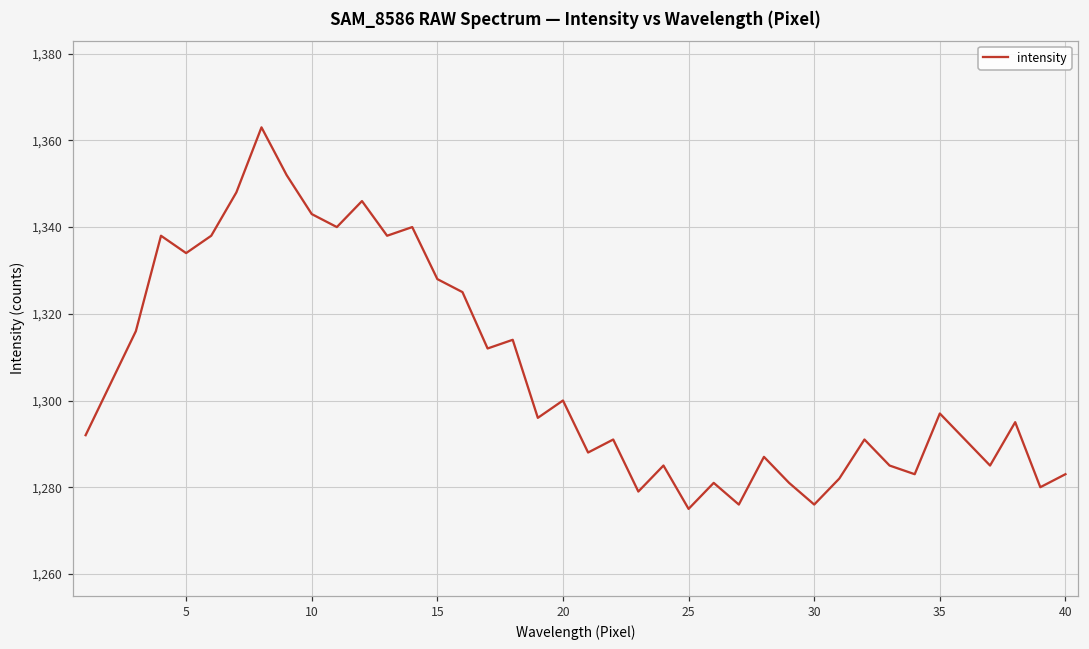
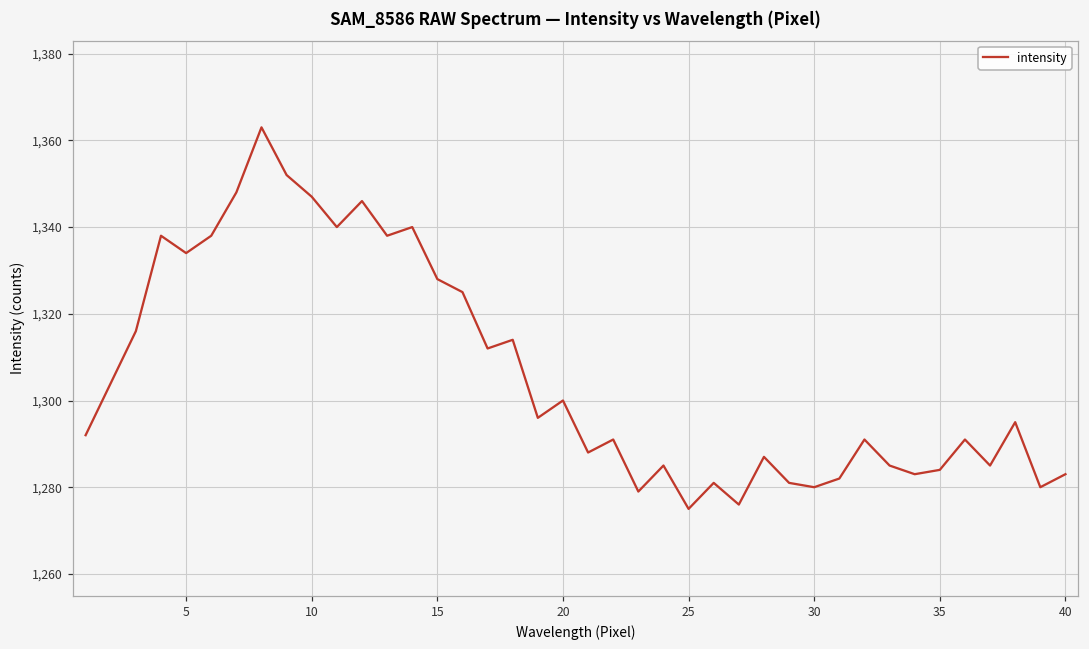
  {
    "5": "1,334",
-   "10": "1,343",
+   "10": "1,347",
    "15": "1,328",
    "20": "1,300",
    "25": "1,275",
-   "30": "1,276",
-   "35": "1,297",
+   "30": "1,280",
+   "35": "1,284",
    "40": "1,283"
  }
